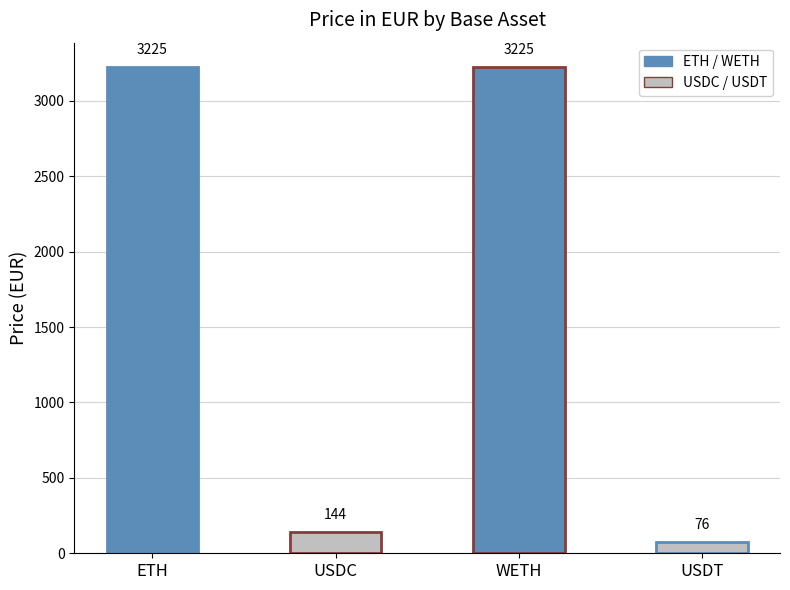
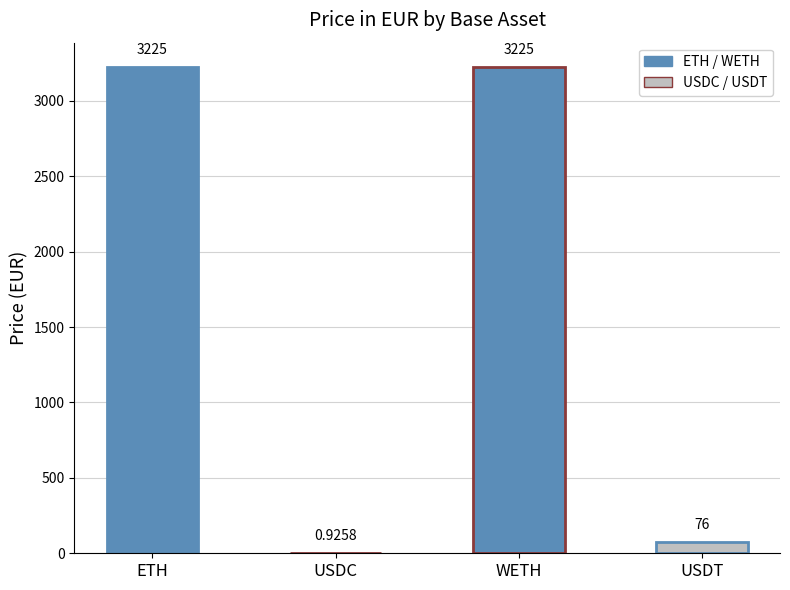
  {
    "ETH": 3225,
-   "USDC": 144,
+   "USDC": 0.9258,
    "WETH": 3225,
    "USDT": 76
  }
